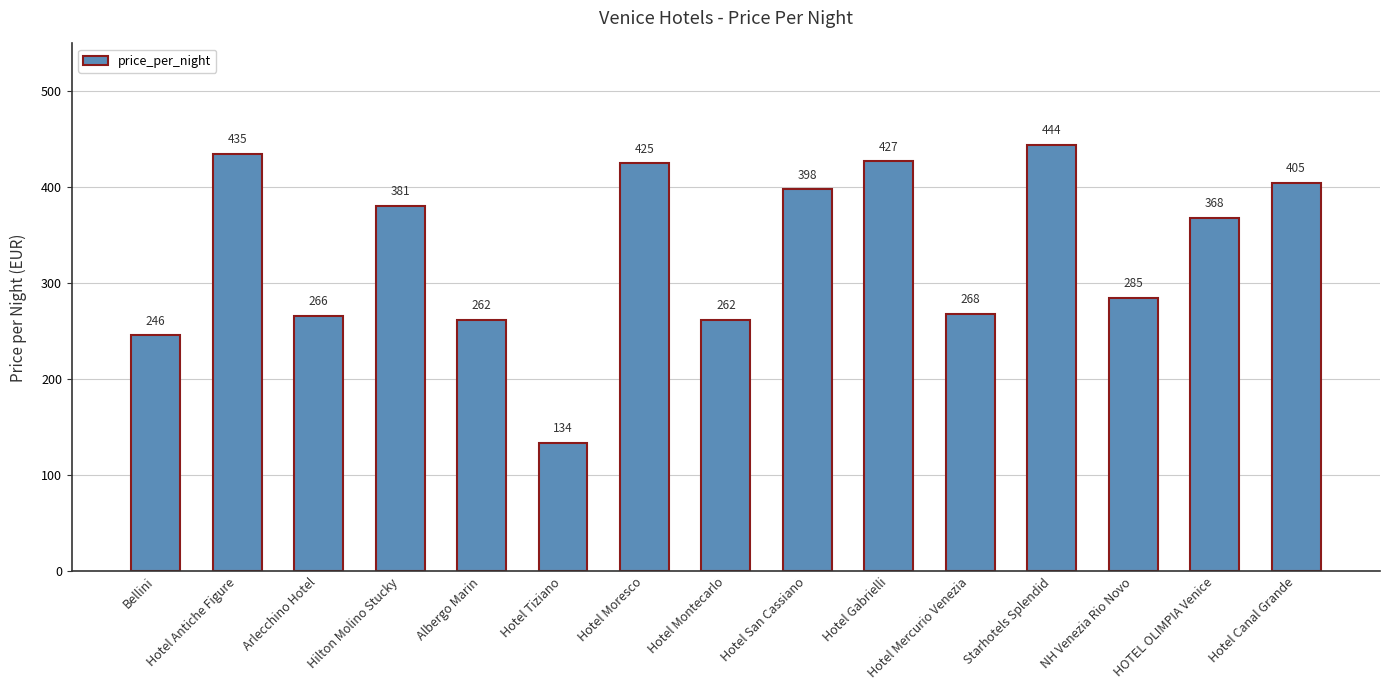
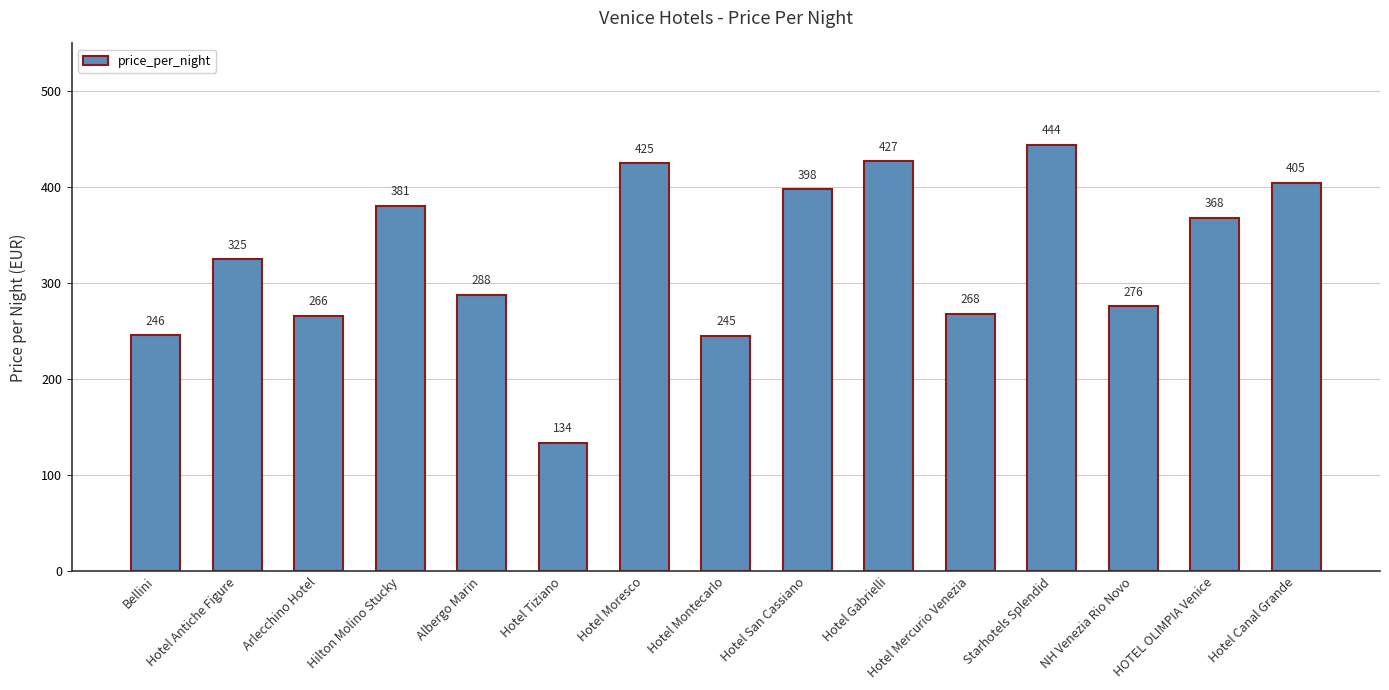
  {
    "Bellini": 246,
-   "Hotel Antiche Figure": 435,
+   "Hotel Antiche Figure": 325,
    "Arlecchino Hotel": 266,
    "Hilton Molino Stucky": 381,
-   "Albergo Marin": 262,
+   "Albergo Marin": 288,
    "Hotel Tiziano": 134,
    "Hotel Moresco": 425,
-   "Hotel Montecarlo": 262,
+   "Hotel Montecarlo": 245,
    "Hotel San Cassiano": 398,
    "Hotel Gabrielli": 427,
    "Hotel Mercurio Venezia": 268,
    "Starhotels Splendid": 444,
-   "NH Venezia Rio Novo": 285,
+   "NH Venezia Rio Novo": 276,
    "HOTEL OLIMPIA Venice": 368,
    "Hotel Canal Grande": 405
  }
